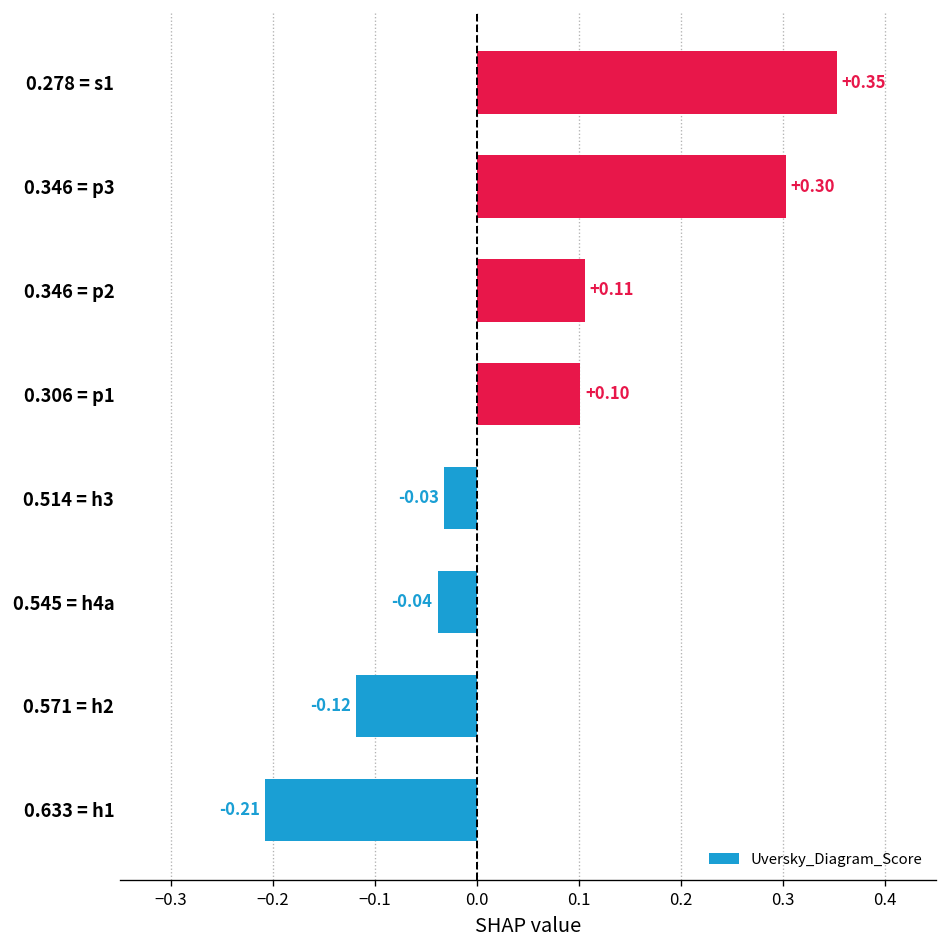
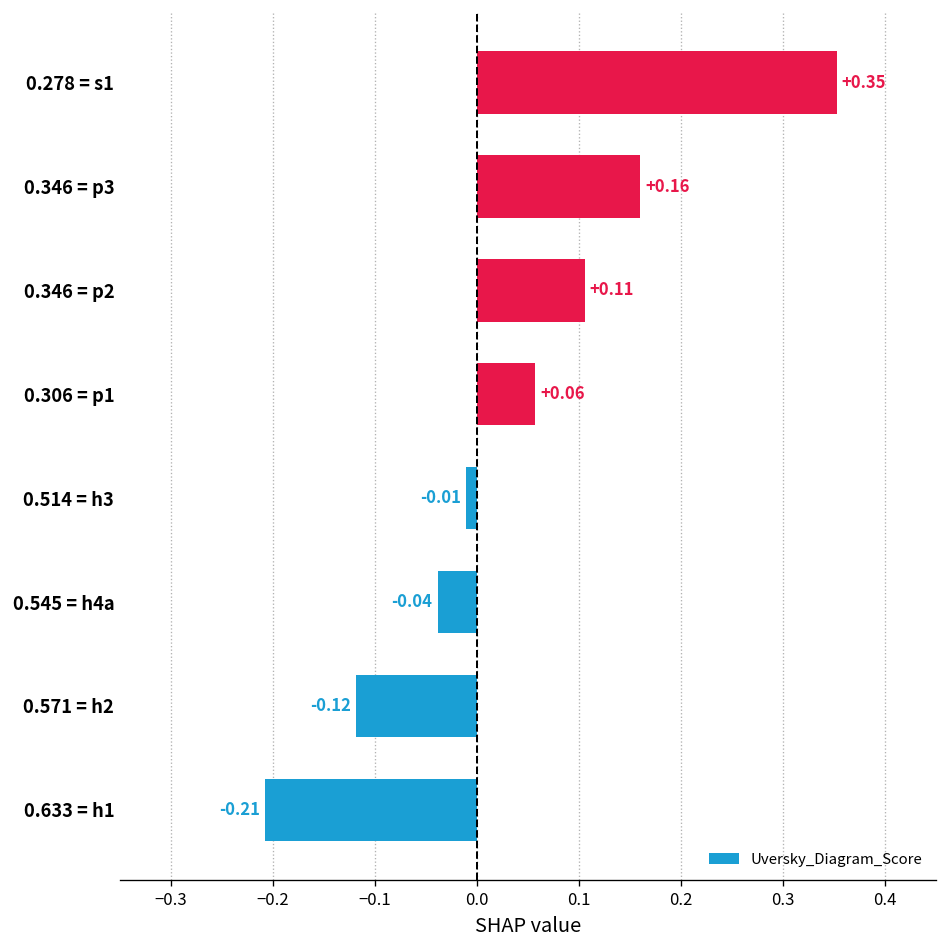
  {
    "0.278 = s1": "+0.35",
-   "0.346 = p3": "+0.30",
+   "0.346 = p3": "+0.16",
    "0.346 = p2": "+0.11",
-   "0.306 = p1": "+0.10",
-   "0.514 = h3": "-0.03",
+   "0.306 = p1": "+0.06",
+   "0.514 = h3": "-0.01",
    "0.545 = h4a": "-0.04",
    "0.571 = h2": "-0.12",
    "0.633 = h1": "-0.21"
  }
